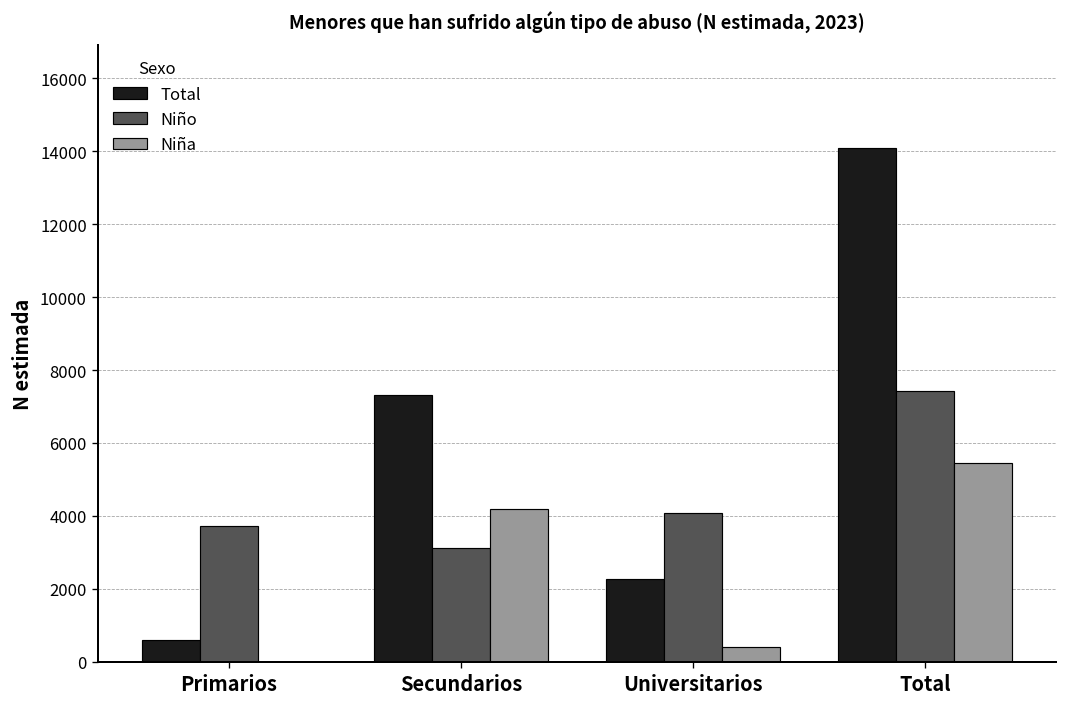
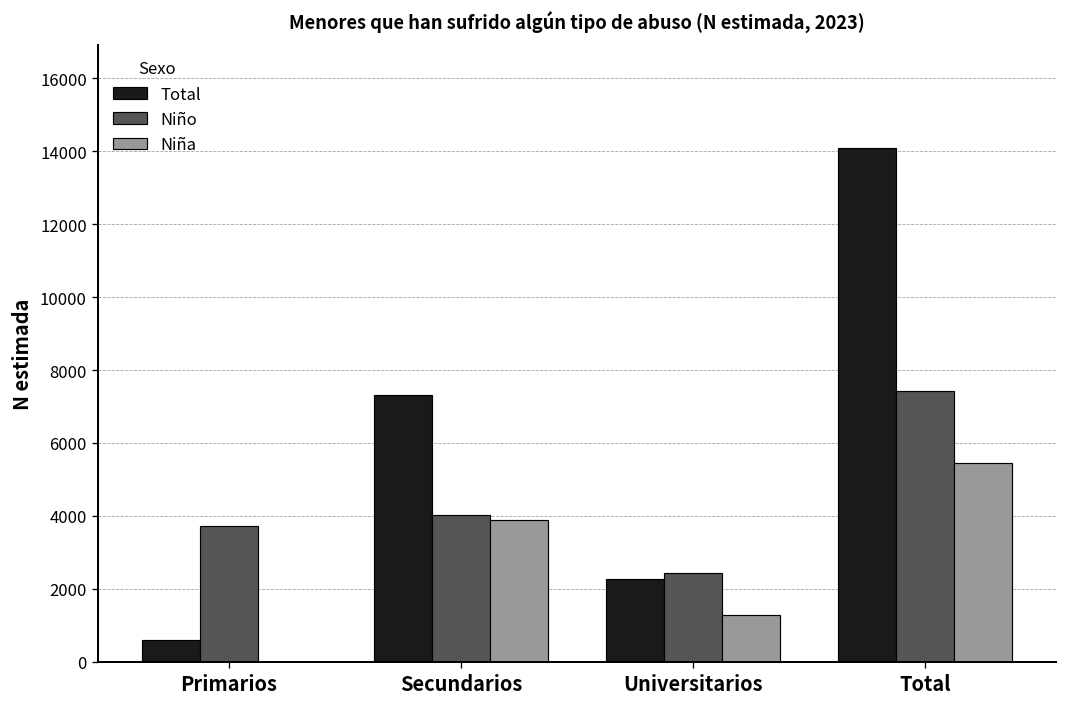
  {
    "Total": {
      "Primarios": 600,
      "Secundarios": 7300,
      "Universitarios": 2300,
      "Total": 14100
    },
    "Niño": {
      "Primarios": 3700,
-     "Secundarios": 3100,
-     "Universitarios": 4100,
+     "Secundarios": 4000,
+     "Universitarios": 2400,
      "Total": 7400
    },
    "Niña": {
      "Primarios": 0,
-     "Secundarios": 4200,
-     "Universitarios": 400,
+     "Secundarios": 3900,
+     "Universitarios": 1300,
      "Total": 5500
    }
  }
